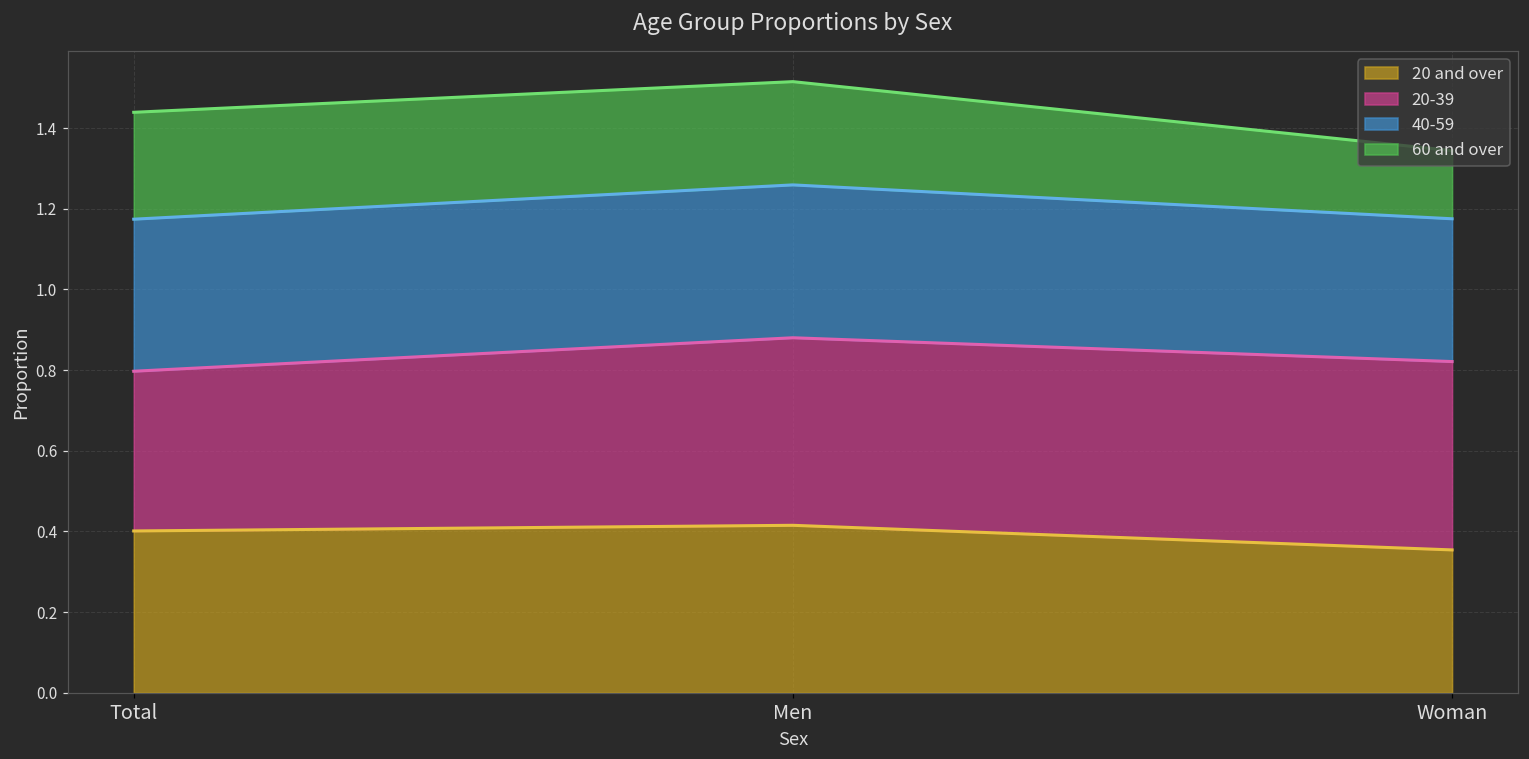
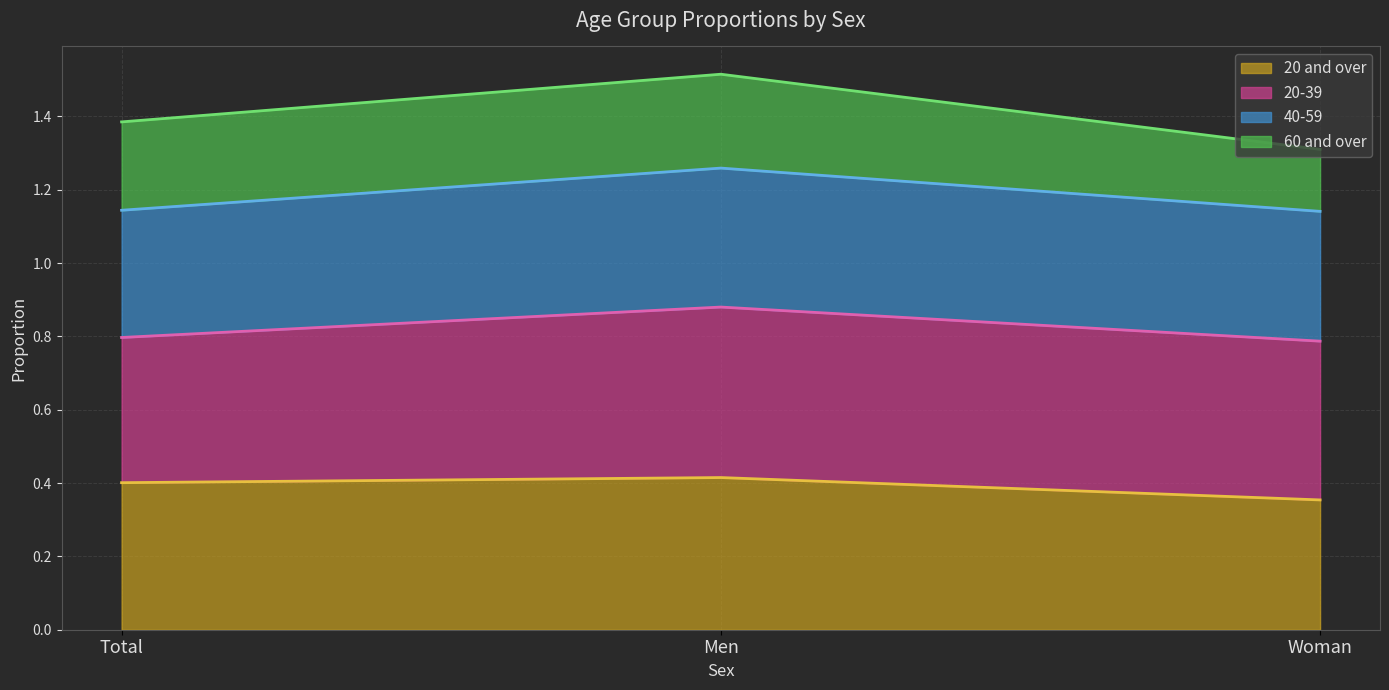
  {
    "20 and over": {
      "Total": 0.40,
      "Men": 0.42,
      "Woman": 0.35
    },
    "20-39": {
      "Total": 0.40,
      "Men": 0.47,
-     "Woman": 0.47
+     "Woman": 0.43
    },
    "40-59": {
-     "Total": 0.38,
+     "Total": 0.35,
      "Men": 0.38,
      "Woman": 0.35
    },
    "60 and over": {
-     "Total": 0.27,
+     "Total": 0.24,
      "Men": 0.26
    }
  }
